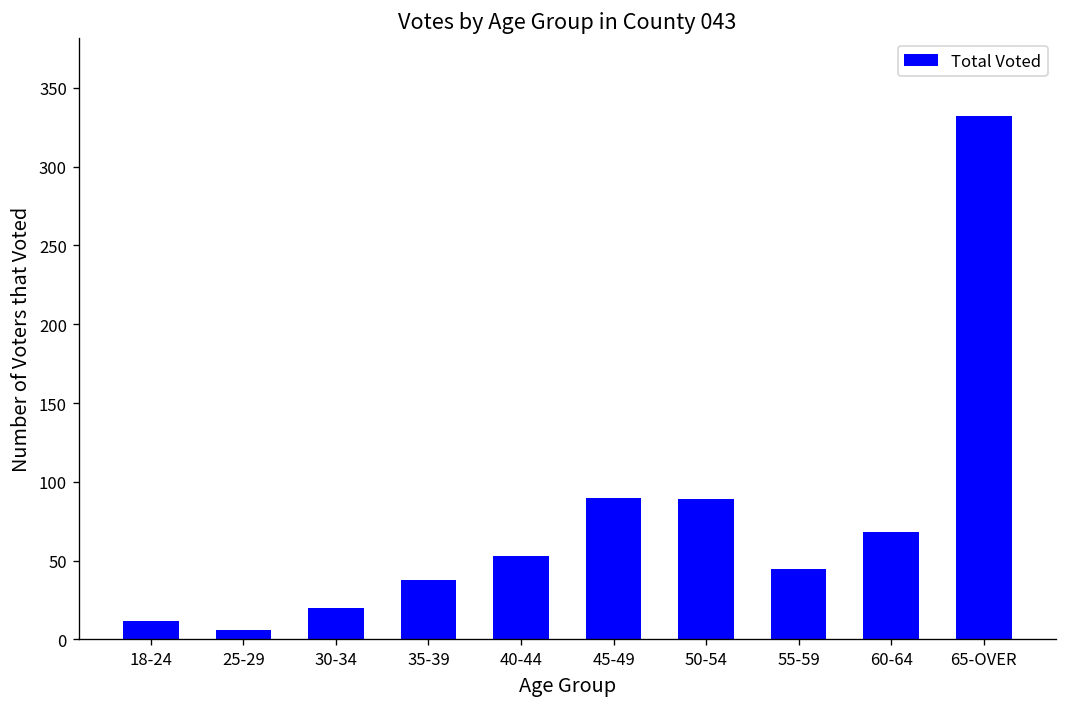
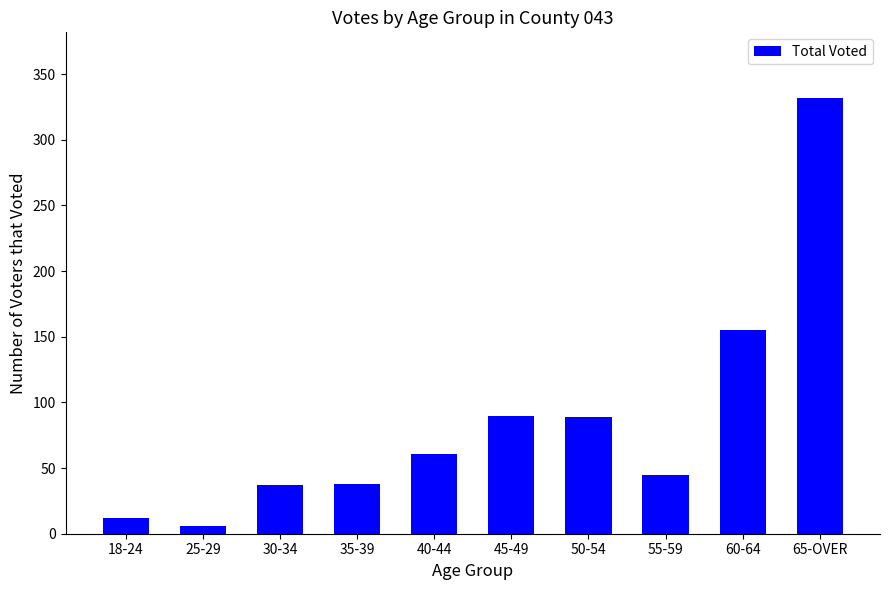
  {
    "18-24": 12,
    "25-29": 6,
-   "30-34": 20,
+   "30-34": 37,
    "35-39": 38,
-   "40-44": 53,
+   "40-44": 61,
    "45-49": 90,
    "50-54": 89,
    "55-59": 45,
-   "60-64": 68,
+   "60-64": 155,
    "65-OVER": 332
  }
